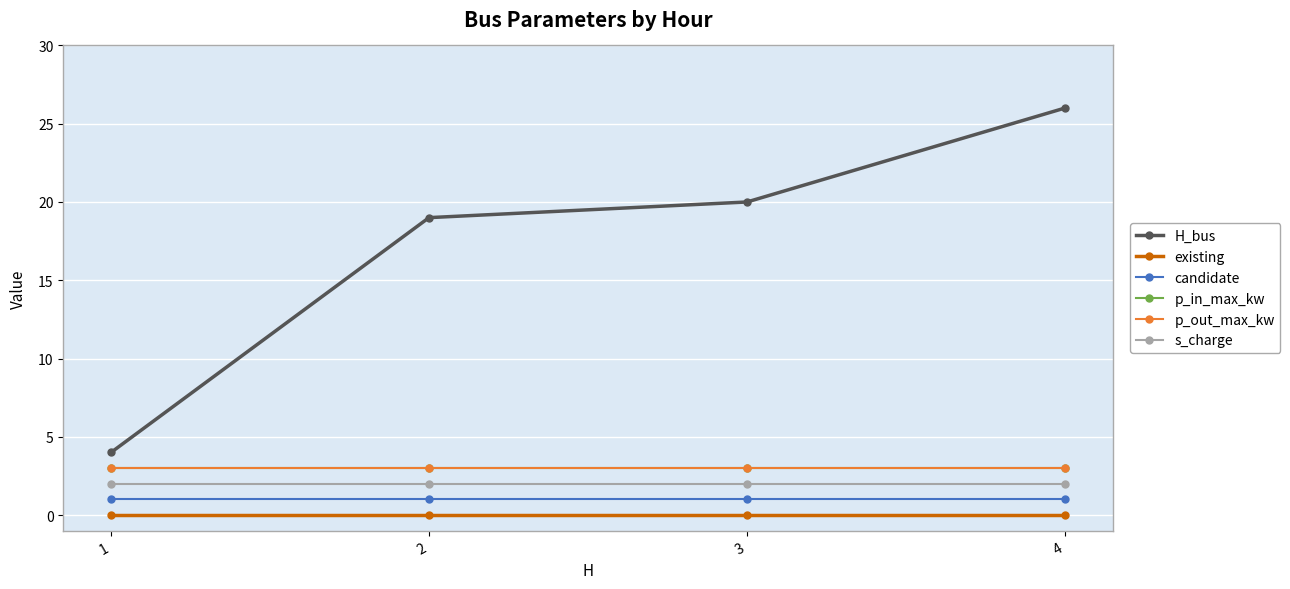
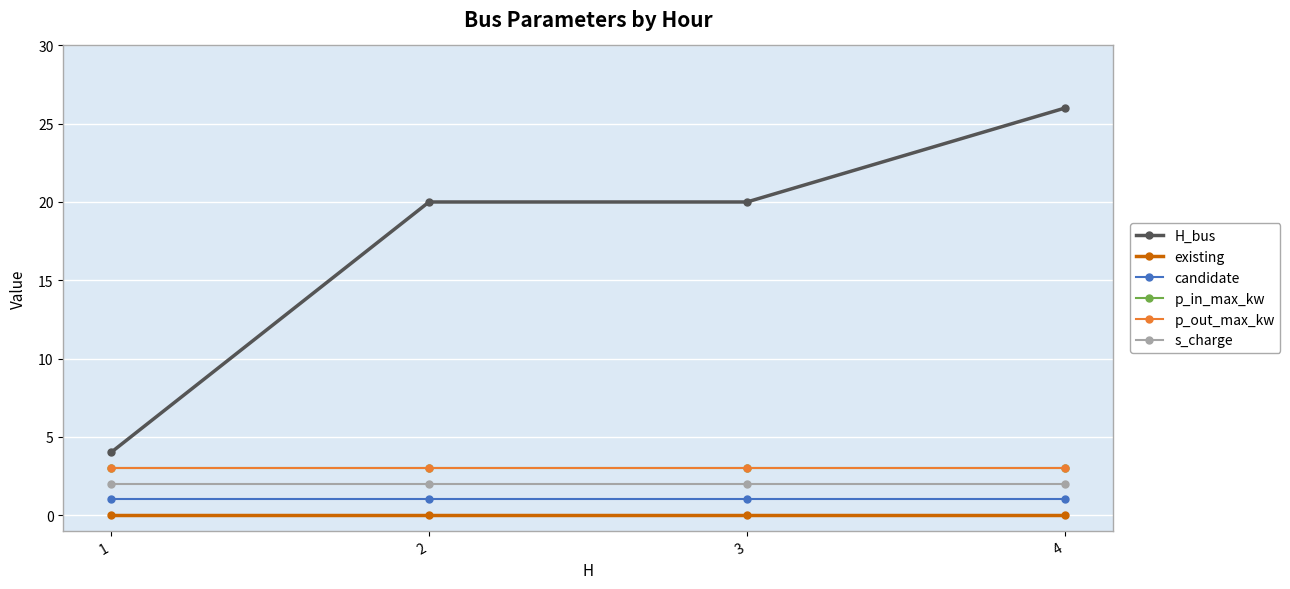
  {
    "H_bus": {
      "1": 4,
-     "2": 19,
+     "2": 20,
      "3": 20,
      "4": 26
    },
    "existing": {
      "1": 0,
      "2": 0,
      "3": 0,
      "4": 0
    },
    "candidate": {
      "1": 1,
      "2": 1,
      "3": 1,
      "4": 1
    },
    "p_out_max_kw": {
      "1": 3,
      "2": 3,
      "3": 3,
      "4": 3
    },
    "s_charge": {
      "1": 2,
      "2": 2,
      "3": 2,
      "4": 2
    }
  }
